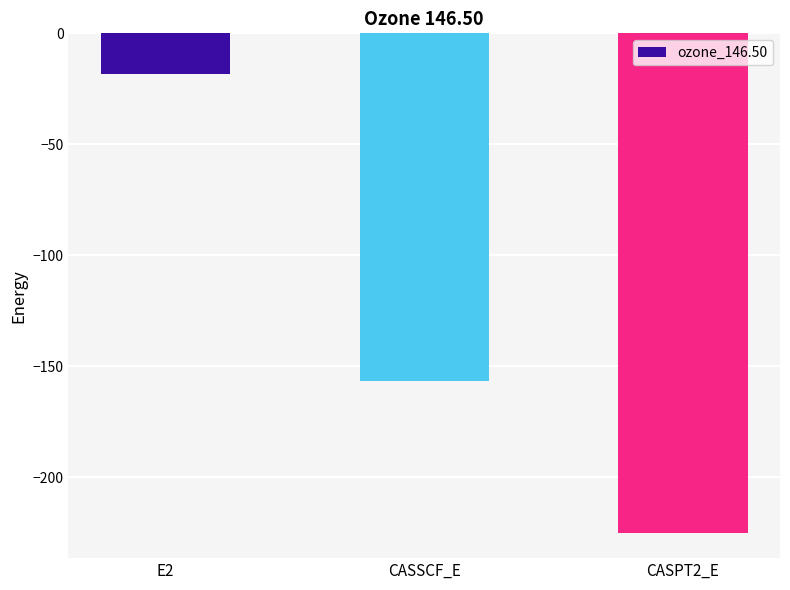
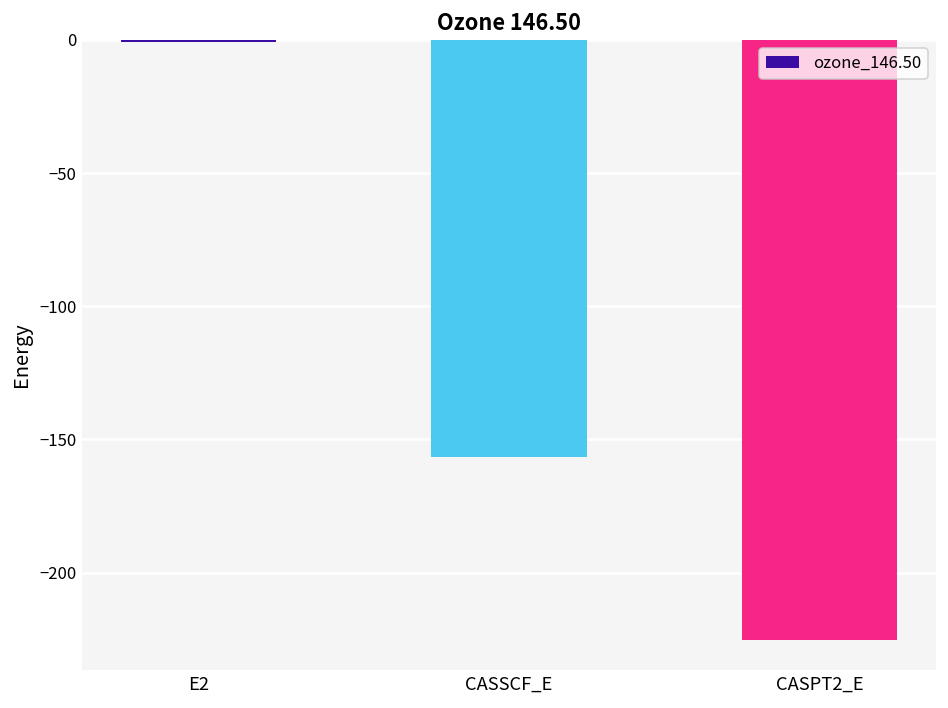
  {
-   "E2": -18,
+   "E2": -1,
    "CASSCF_E": -157,
    "CASPT2_E": -225
  }
